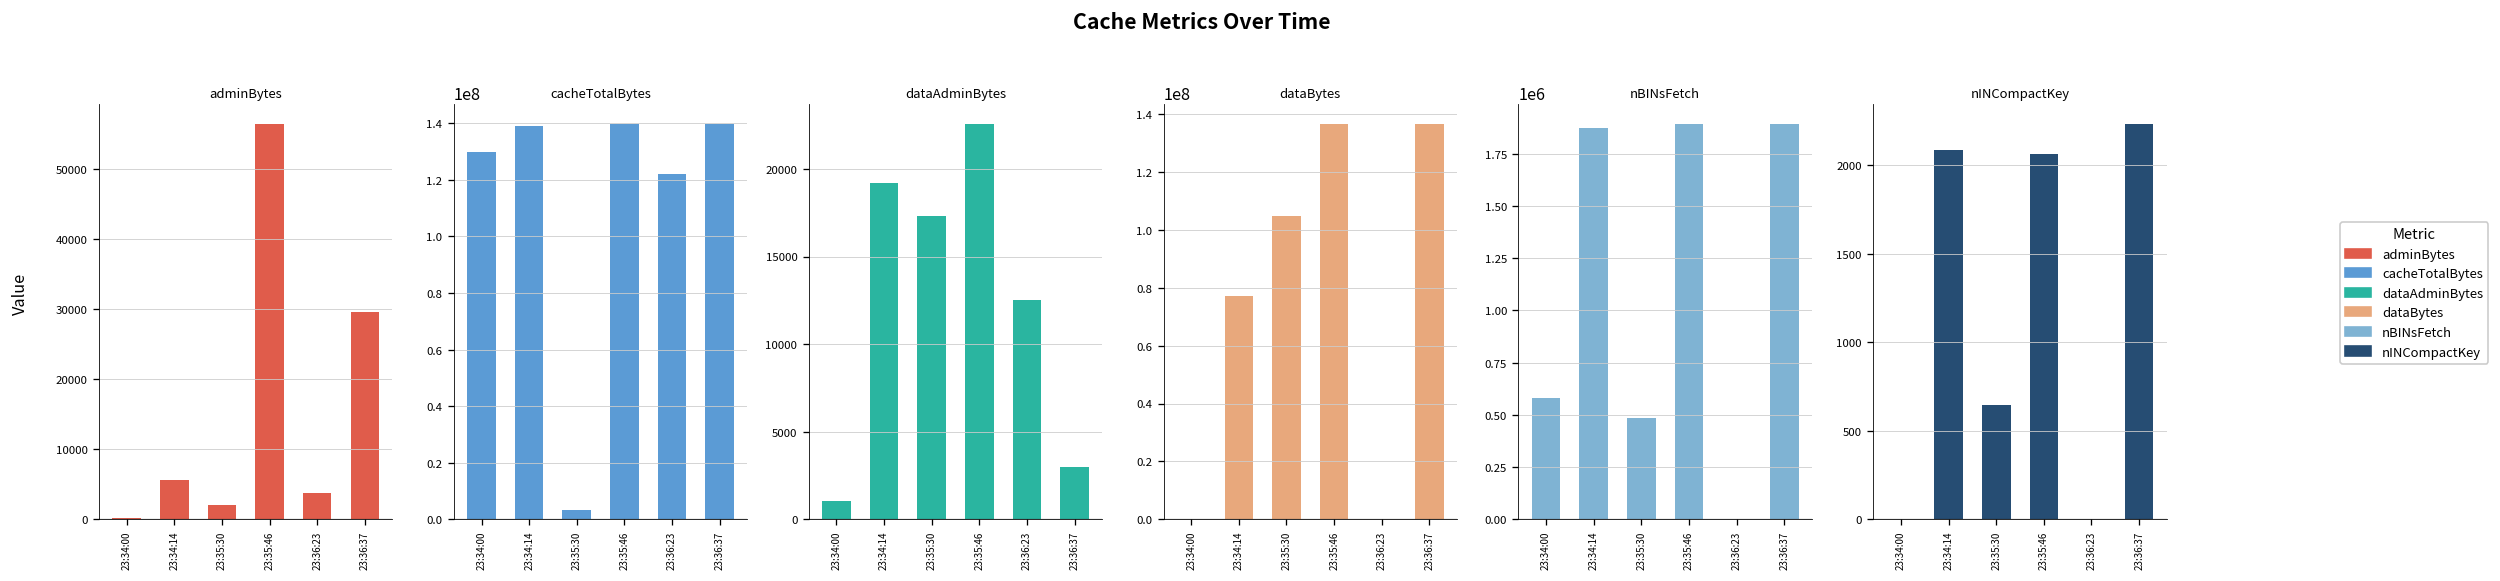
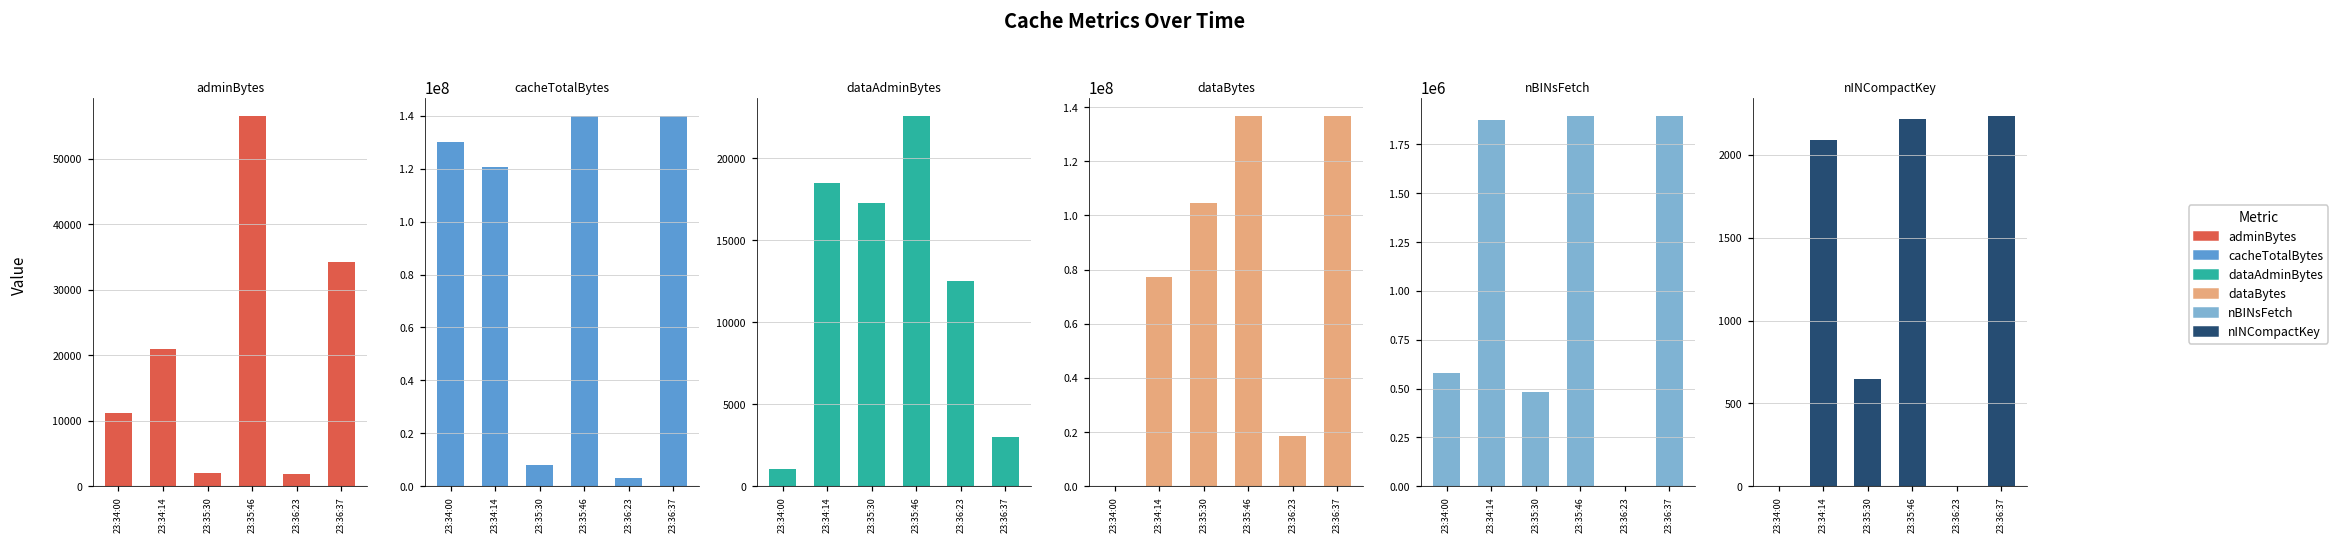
  {
    "adminBytes": {
-     "23:34:00": 0,
-     "23:34:14": 6000,
+     "23:34:00": 11000,
+     "23:34:14": 21000,
      "23:35:30": 2000,
      "23:35:46": 56000,
-     "23:36:23": 4000,
-     "23:36:37": 30000
+     "23:36:23": 2000,
+     "23:36:37": 34000
    },
    "cacheTotalBytes": {
      "23:34:00": 130000000,
-     "23:34:14": 139000000,
-     "23:35:30": 3000000,
+     "23:34:14": 121000000,
+     "23:35:30": 8000000,
      "23:35:46": 140000000,
-     "23:36:23": 122000000,
+     "23:36:23": 3000000,
      "23:36:37": 140000000
    },
    "dataAdminBytes": {
      "23:34:00": 1000,
-     "23:34:14": 19200,
+     "23:34:14": 18500,
      "23:35:30": 17300,
      "23:35:46": 22600,
      "23:36:23": 12500,
      "23:36:37": 3000
    },
    "dataBytes": {
      "23:34:14": 77000000,
      "23:35:30": 105000000,
      "23:35:46": 137000000,
-     "23:36:23": 0,
+     "23:36:23": 18000000,
      "23:36:37": 137000000
    },
    "nBINsFetch": {
      "23:34:00": 580000,
      "23:34:14": 1880000,
      "23:35:30": 480000,
      "23:35:46": 1890000,
      "23:36:37": 1890000
    },
    "nINCompactKey": {
      "23:34:00": 0,
      "23:34:14": 2090,
      "23:35:30": 650,
-     "23:35:46": 2060,
+     "23:35:46": 2220,
      "23:36:37": 2230
    }
  }
